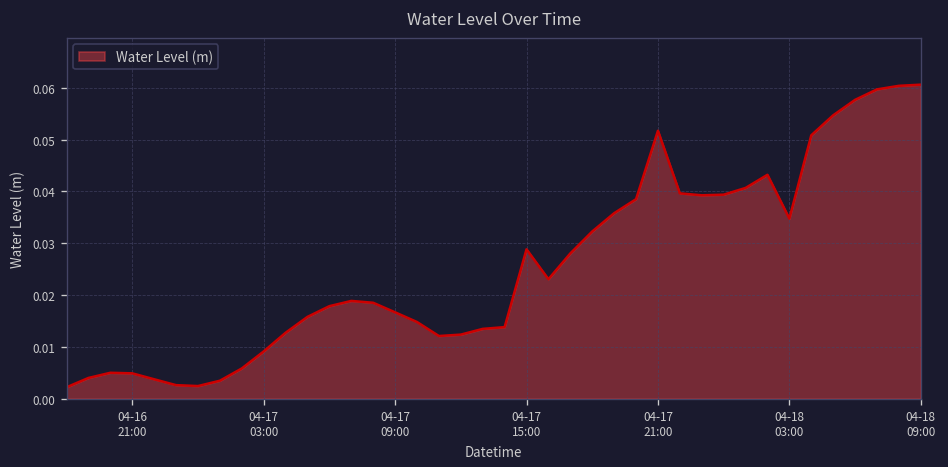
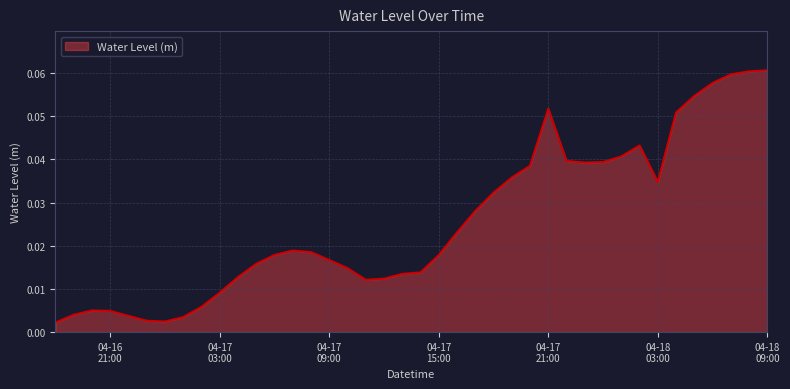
  {
    "04-16 21:00": 0.005,
    "04-17 03:00": 0.009,
    "04-17 09:00": 0.017,
-   "04-17 15:00": 0.029,
+   "04-17 15:00": 0.018,
    "04-17 21:00": 0.052,
    "04-18 03:00": 0.035,
    "04-18 09:00": 0.061
  }
